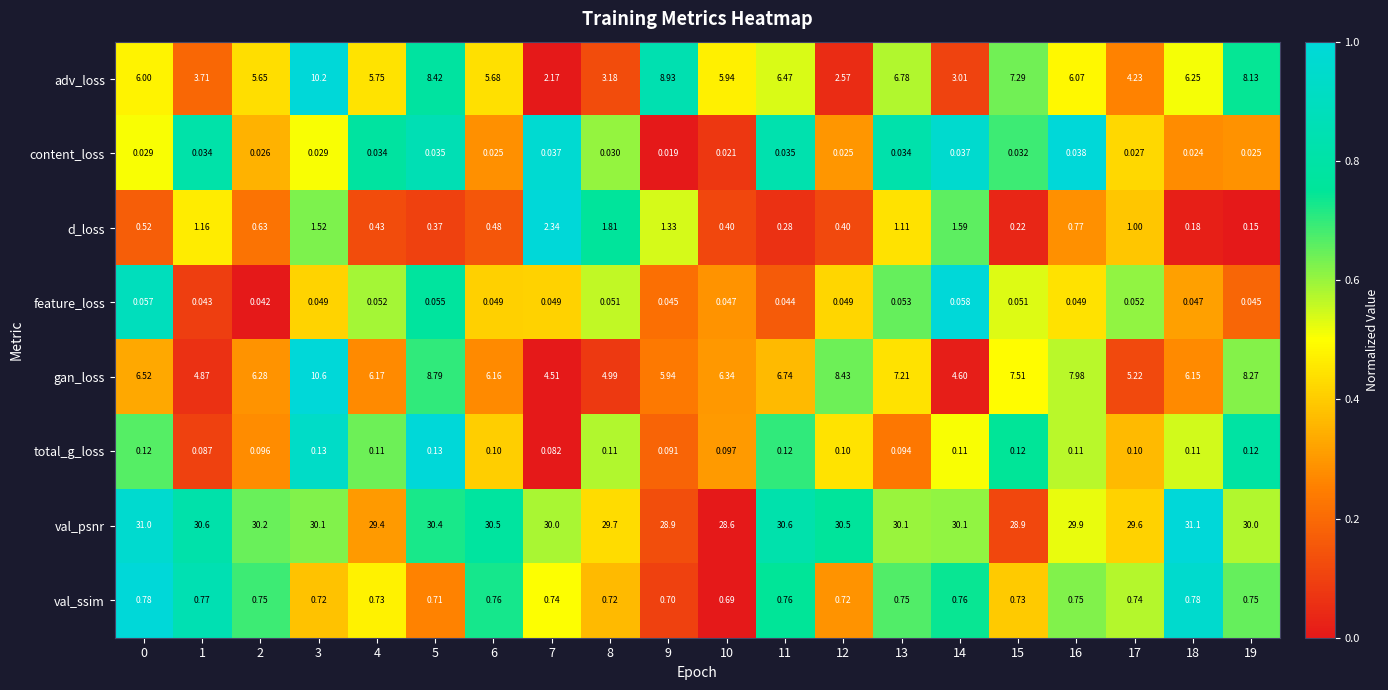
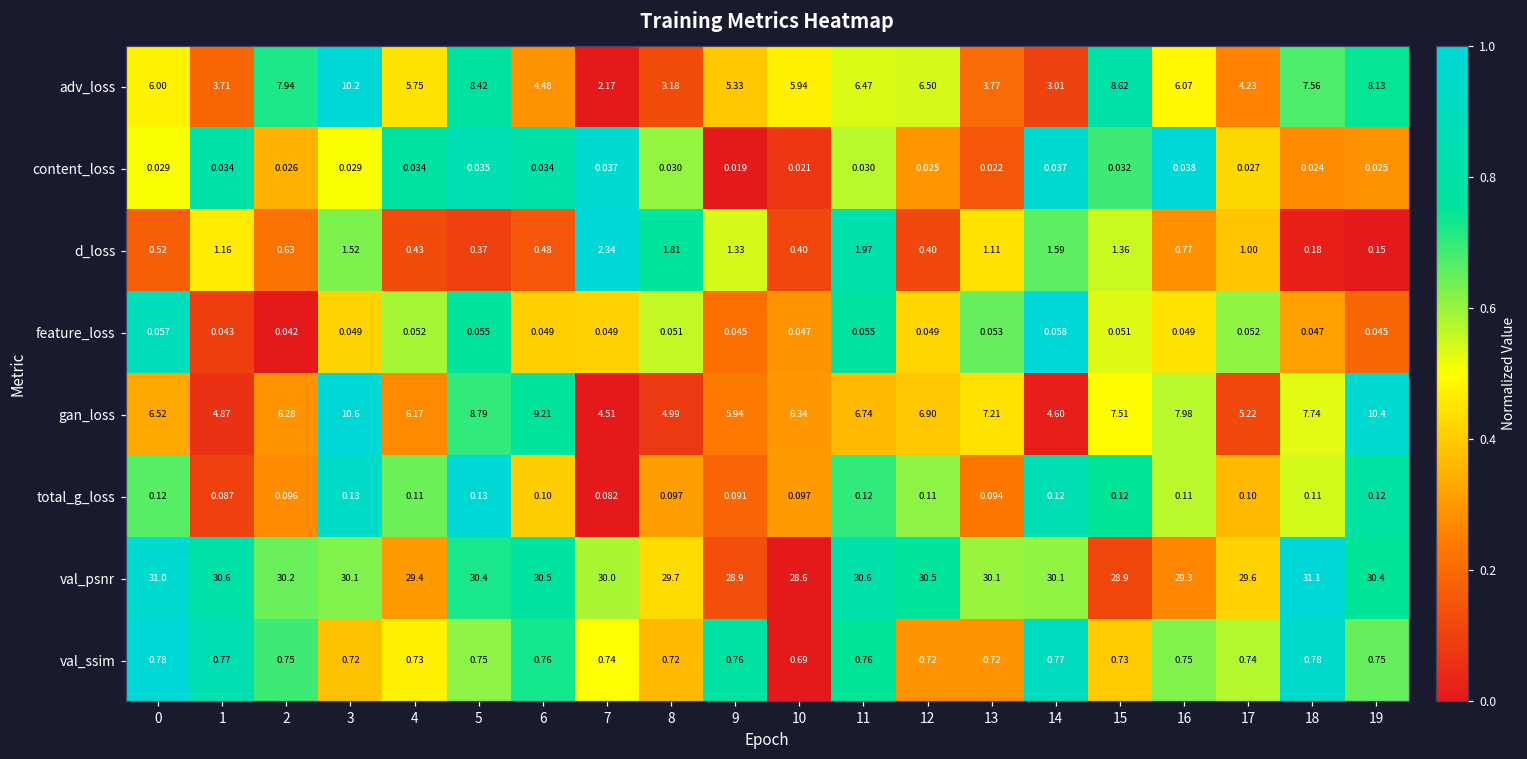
  {
    "adv_loss": {
      "0": 6.00,
      "1": 3.71,
-     "2": 5.65,
+     "2": 7.94,
      "3": 10.2,
      "4": 5.75,
      "5": 8.42,
-     "6": 5.68,
+     "6": 4.48,
      "7": 2.17,
      "8": 3.18,
-     "9": 8.93,
+     "9": 5.33,
      "10": 5.94,
      "11": 6.47,
-     "12": 2.57,
-     "13": 6.78,
+     "12": 6.50,
+     "13": 3.77,
      "14": 3.01,
-     "15": 7.29,
+     "15": 8.62,
      "16": 6.07,
      "17": 4.23,
-     "18": 6.25,
+     "18": 7.56,
      "19": 8.13
    },
    "content_loss": {
      "0": 0.029,
      "1": 0.034,
      "2": 0.026,
      "3": 0.029,
      "4": 0.034,
      "5": 0.035,
-     "6": 0.025,
+     "6": 0.034,
      "7": 0.037,
      "8": 0.030,
      "9": 0.019,
      "10": 0.021,
-     "11": 0.035,
+     "11": 0.030,
      "12": 0.025,
-     "13": 0.034,
+     "13": 0.022,
      "14": 0.037,
      "15": 0.032,
      "16": 0.038,
      "17": 0.027,
      "18": 0.024,
      "19": 0.025
    },
    "d_loss": {
      "0": 0.52,
      "1": 1.16,
      "2": 0.63,
      "3": 1.52,
      "4": 0.43,
      "5": 0.37,
      "6": 0.48,
      "7": 2.34,
      "8": 1.81,
      "9": 1.33,
      "10": 0.40,
-     "11": 0.28,
+     "11": 1.97,
      "12": 0.40,
      "13": 1.11,
      "14": 1.59,
-     "15": 0.22,
+     "15": 1.36,
      "16": 0.77,
      "17": 1.00,
      "18": 0.18,
      "19": 0.15
    },
    "feature_loss": {
      "0": 0.057,
      "1": 0.043,
      "2": 0.042,
      "3": 0.049,
      "4": 0.052,
      "5": 0.055,
      "6": 0.049,
      "7": 0.049,
      "8": 0.051,
      "9": 0.045,
      "10": 0.047,
-     "11": 0.044,
+     "11": 0.055,
      "12": 0.049,
      "13": 0.053,
      "14": 0.058,
      "15": 0.051,
      "16": 0.049,
      "17": 0.052,
      "18": 0.047,
      "19": 0.045
    },
    "gan_loss": {
      "0": 6.52,
      "1": 4.87,
      "2": 6.28,
      "3": 10.6,
      "4": 6.17,
      "5": 8.79,
-     "6": 6.16,
+     "6": 9.21,
      "7": 4.51,
      "8": 4.99,
      "9": 5.94,
      "10": 6.34,
      "11": 6.74,
-     "12": 8.43,
+     "12": 6.90,
      "13": 7.21,
      "14": 4.60,
      "15": 7.51,
      "16": 7.98,
      "17": 5.22,
-     "18": 6.15,
-     "19": 8.27
+     "18": 7.74,
+     "19": 10.4
    },
    "total_g_loss": {
      "0": 0.12,
      "1": 0.087,
      "2": 0.096,
      "3": 0.13,
      "4": 0.11,
      "5": 0.13,
      "6": 0.10,
      "7": 0.082,
-     "8": 0.11,
+     "8": 0.097,
      "9": 0.091,
      "10": 0.097,
      "11": 0.12,
-     "12": 0.10,
+     "12": 0.11,
      "13": 0.094,
-     "14": 0.11,
+     "14": 0.12,
      "15": 0.12,
      "16": 0.11,
      "17": 0.10,
      "18": 0.11,
      "19": 0.12
    },
    "val_psnr": {
      "0": 31.0,
      "1": 30.6,
      "2": 30.2,
      "3": 30.1,
      "4": 29.4,
      "5": 30.4,
      "6": 30.5,
      "7": 30.0,
      "8": 29.7,
      "9": 28.9,
      "10": 28.6,
      "11": 30.6,
      "12": 30.5,
      "13": 30.1,
      "14": 30.1,
      "15": 28.9,
-     "16": 29.9,
+     "16": 29.3,
      "17": 29.6,
      "18": 31.1,
-     "19": 30.0
+     "19": 30.4
    },
    "val_ssim": {
      "0": 0.78,
      "1": 0.77,
      "2": 0.75,
      "3": 0.72,
      "4": 0.73,
-     "5": 0.71,
+     "5": 0.75,
      "6": 0.76,
      "7": 0.74,
      "8": 0.72,
-     "9": 0.70,
+     "9": 0.76,
      "10": 0.69,
      "11": 0.76,
      "12": 0.72,
-     "13": 0.75,
-     "14": 0.76,
+     "13": 0.72,
+     "14": 0.77,
      "15": 0.73,
      "16": 0.75,
      "17": 0.74,
      "18": 0.78,
      "19": 0.75
    }
  }
